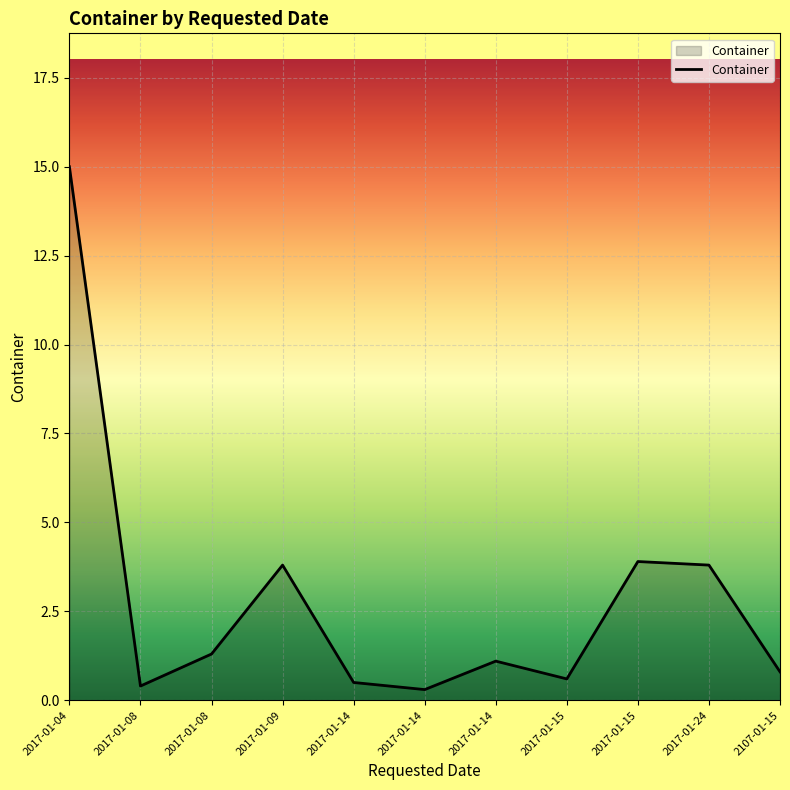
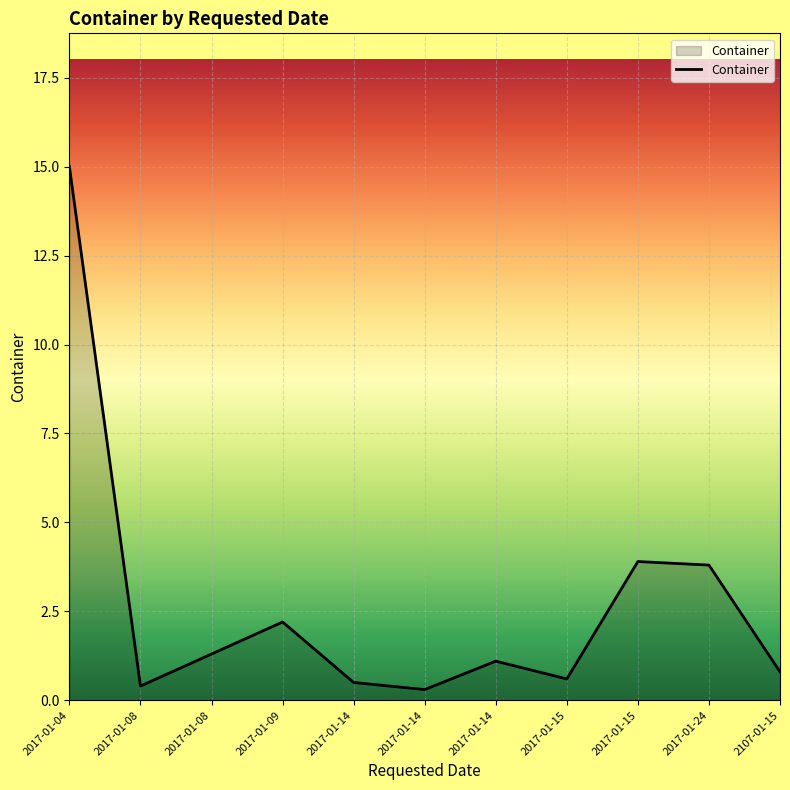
  {
    "2017-01-04": 15.0,
-   "2017-01-09": 3.8,
+   "2017-01-09": 2.2,
    "2017-01-24": 3.8,
    "2107-01-15": 0.8
  }
